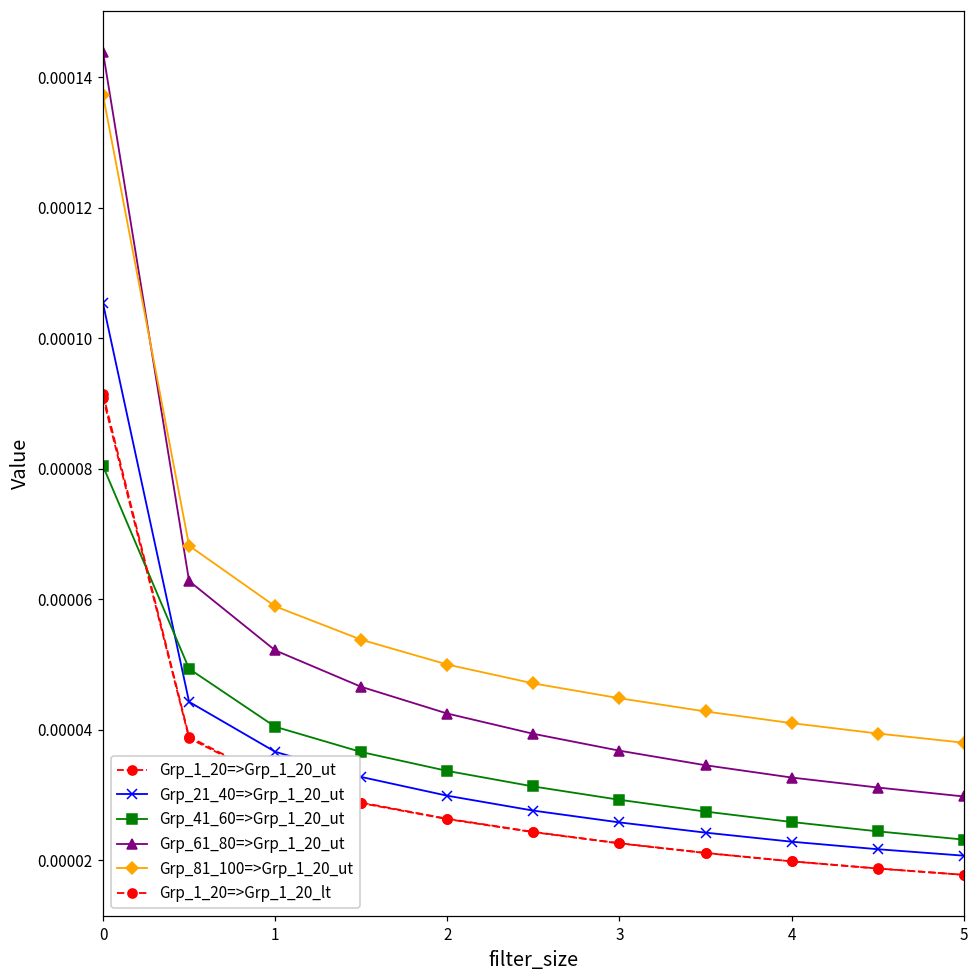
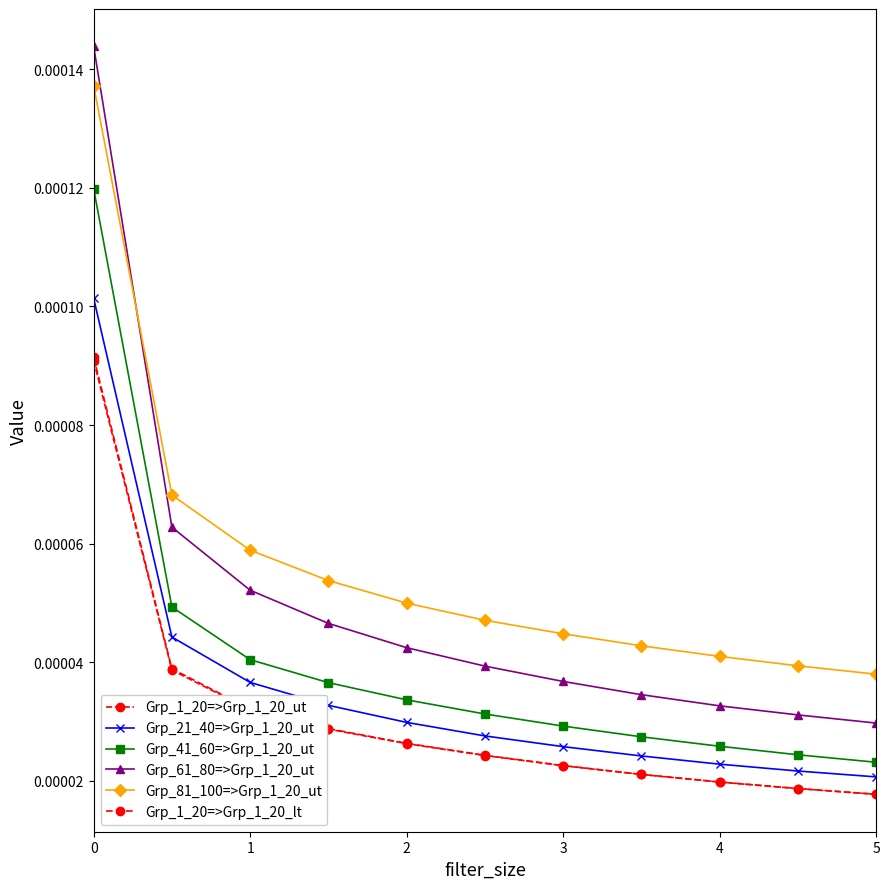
  {
    "Grp_21_40=>Grp_1_20_ut": {
-     "0": 0.000105,
+     "0": 0.000101,
      "1": 0.000037,
      "2": 0.000030,
      "3": 0.000026,
      "4": 0.000023,
      "5": 0.000021
    },
    "Grp_41_60=>Grp_1_20_ut": {
-     "0": 0.000080,
+     "0": 0.000120,
      "1": 0.000040,
      "2": 0.000034,
      "3": 0.000029,
      "4": 0.000026,
      "5": 0.000023
    },
    "Grp_61_80=>Grp_1_20_ut": {
      "0": 0.000144,
      "1": 0.000052,
      "2": 0.000042,
      "3": 0.000037,
      "4": 0.000033,
      "5": 0.000030
    },
    "Grp_81_100=>Grp_1_20_ut": {
      "0": 0.000137,
      "1": 0.000059,
      "2": 0.000050,
      "3": 0.000045,
      "4": 0.000041,
      "5": 0.000038
    }
  }
